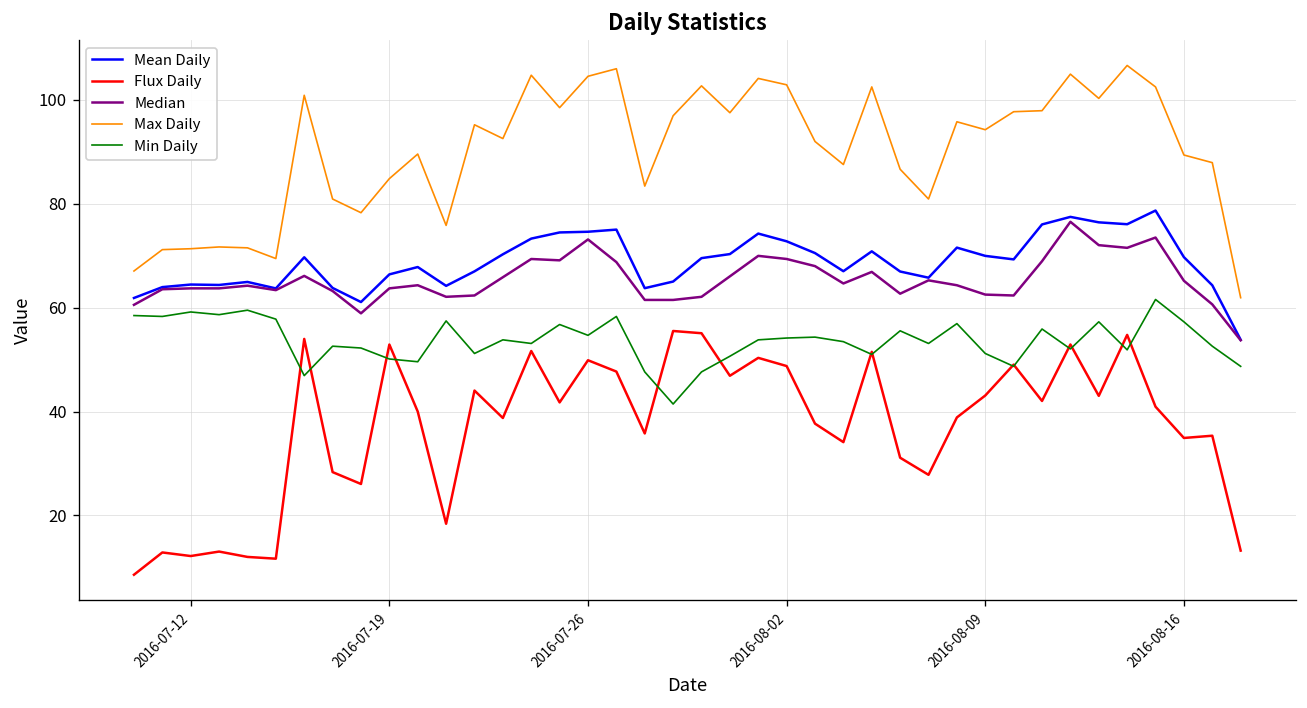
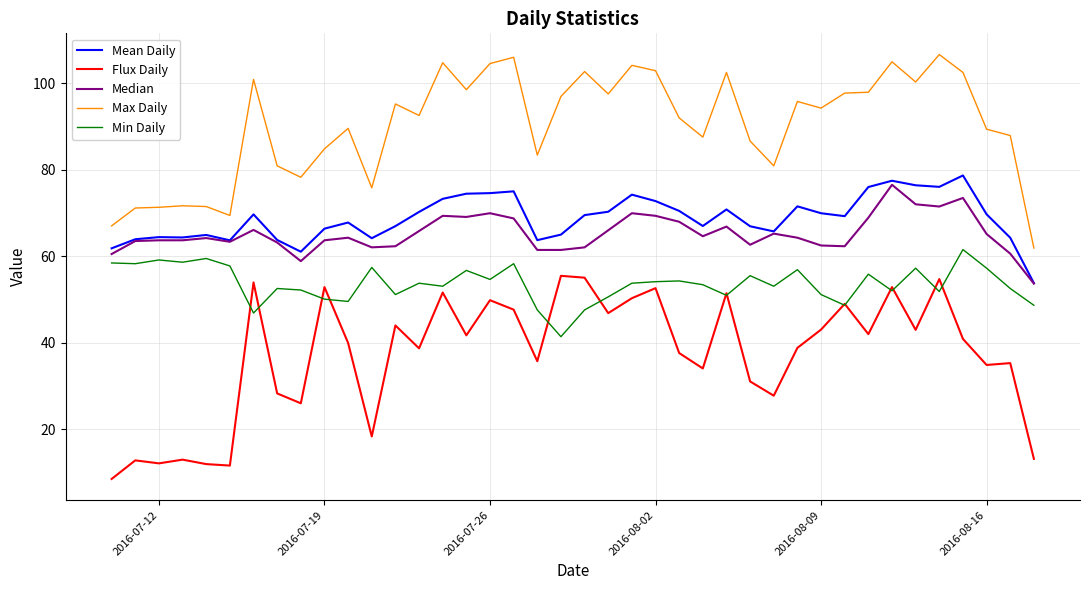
  {
    "Mean Daily": {
      "2016-07-12": 64,
      "2016-07-19": 66,
      "2016-07-26": 75,
      "2016-08-02": 73,
      "2016-08-09": 70,
      "2016-08-16": 70
    },
    "Flux Daily": {
      "2016-07-12": 12,
      "2016-07-19": 53,
      "2016-07-26": 50,
-     "2016-08-02": 49,
+     "2016-08-02": 53,
      "2016-08-09": 43,
      "2016-08-16": 35
    },
    "Median": {
      "2016-07-12": 64,
      "2016-07-19": 64,
-     "2016-07-26": 73,
+     "2016-07-26": 70,
      "2016-08-02": 69,
      "2016-08-09": 63,
      "2016-08-16": 65
    },
    "Max Daily": {
      "2016-07-12": 71,
      "2016-07-19": 85,
      "2016-07-26": 105,
      "2016-08-02": 103,
      "2016-08-09": 94,
      "2016-08-16": 89
    },
    "Min Daily": {
      "2016-07-12": 59,
      "2016-07-19": 50,
      "2016-07-26": 55,
      "2016-08-02": 54,
      "2016-08-09": 51,
      "2016-08-16": 57
    }
  }
